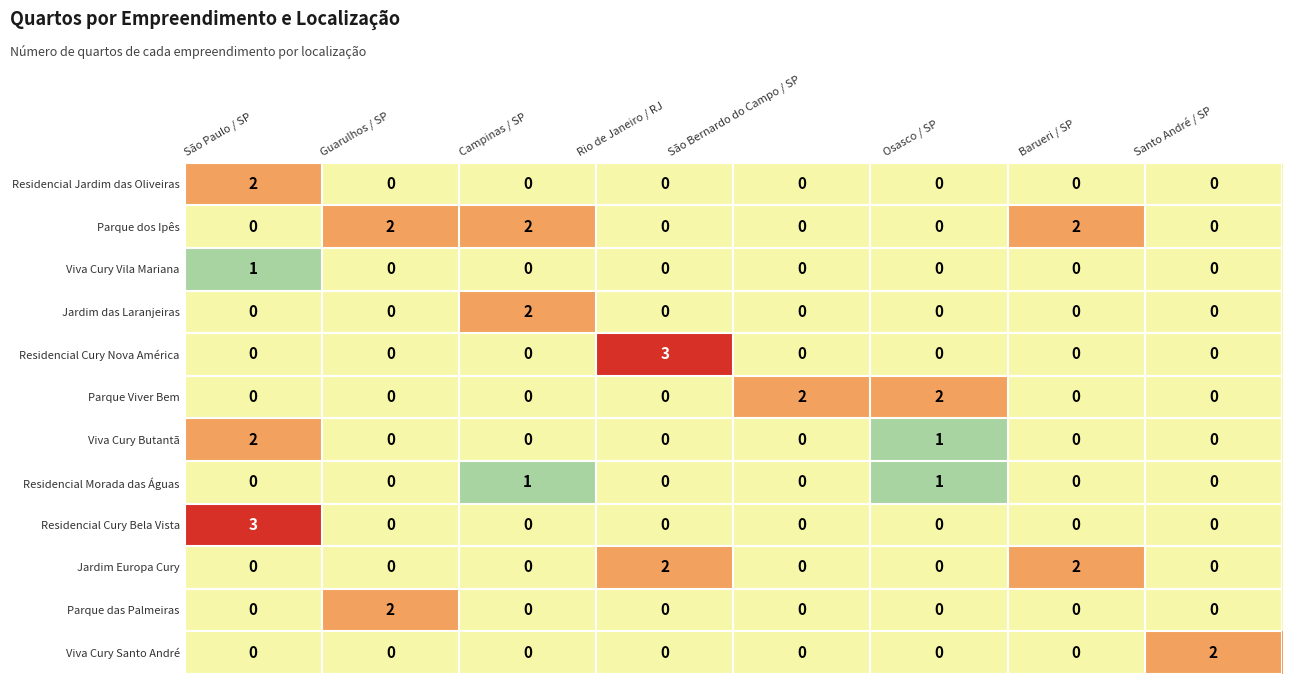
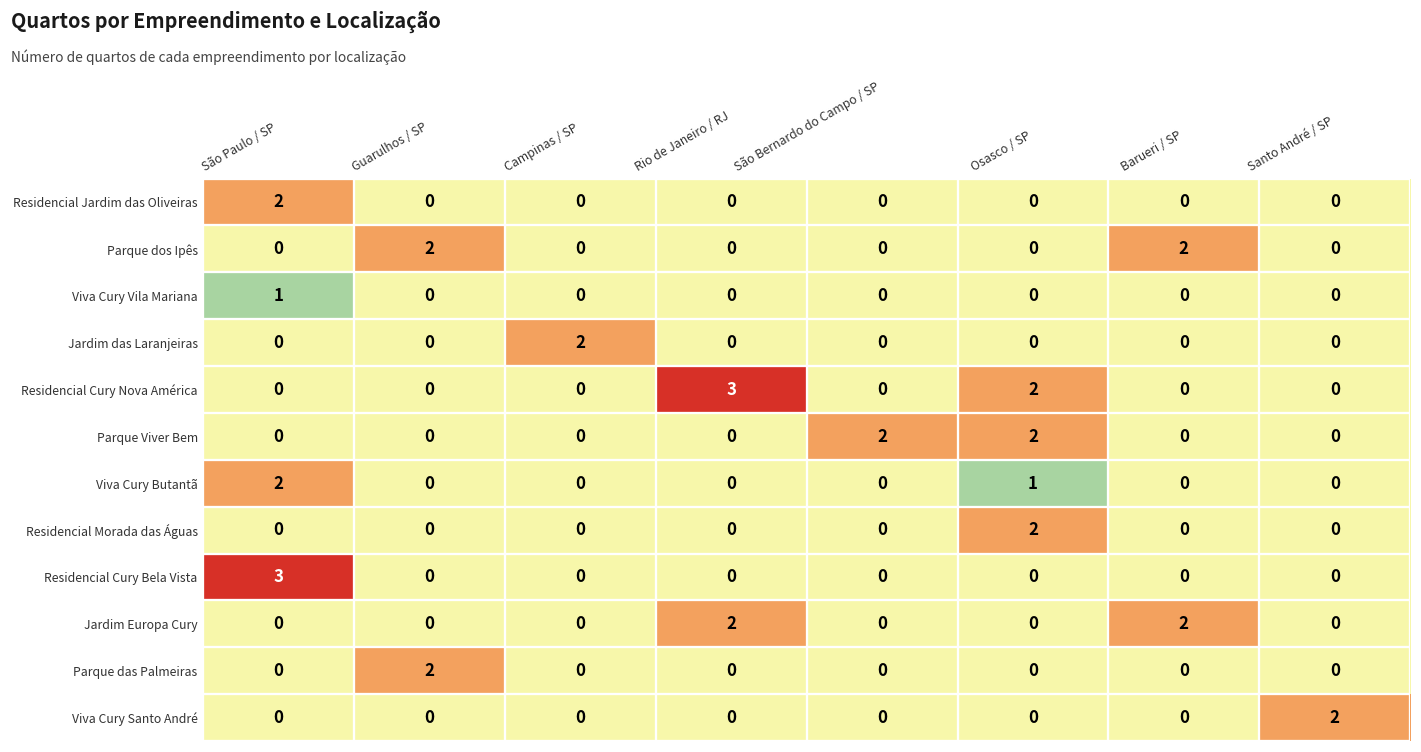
  {
    "Residencial Jardim das Oliveiras": {
      "São Paulo / SP": 2,
      "Guarulhos / SP": 0,
      "Campinas / SP": 0,
      "Rio de Janeiro / RJ": 0,
      "São Bernardo do Campo / SP": 0,
      "Osasco / SP": 0,
      "Barueri / SP": 0,
      "Santo André / SP": 0
    },
    "Parque dos Ipês": {
      "São Paulo / SP": 0,
      "Guarulhos / SP": 2,
-     "Campinas / SP": 2,
+     "Campinas / SP": 0,
      "Rio de Janeiro / RJ": 0,
      "São Bernardo do Campo / SP": 0,
      "Osasco / SP": 0,
      "Barueri / SP": 2,
      "Santo André / SP": 0
    },
    "Viva Cury Vila Mariana": {
      "São Paulo / SP": 1,
      "Guarulhos / SP": 0,
      "Campinas / SP": 0,
      "Rio de Janeiro / RJ": 0,
      "São Bernardo do Campo / SP": 0,
      "Osasco / SP": 0,
      "Barueri / SP": 0,
      "Santo André / SP": 0
    },
    "Jardim das Laranjeiras": {
      "São Paulo / SP": 0,
      "Guarulhos / SP": 0,
      "Campinas / SP": 2,
      "Rio de Janeiro / RJ": 0,
      "São Bernardo do Campo / SP": 0,
      "Osasco / SP": 0,
      "Barueri / SP": 0,
      "Santo André / SP": 0
    },
    "Residencial Cury Nova América": {
      "São Paulo / SP": 0,
      "Guarulhos / SP": 0,
      "Campinas / SP": 0,
      "Rio de Janeiro / RJ": 3,
      "São Bernardo do Campo / SP": 0,
-     "Osasco / SP": 0,
+     "Osasco / SP": 2,
      "Barueri / SP": 0,
      "Santo André / SP": 0
    },
    "Parque Viver Bem": {
      "São Paulo / SP": 0,
      "Guarulhos / SP": 0,
      "Campinas / SP": 0,
      "Rio de Janeiro / RJ": 0,
      "São Bernardo do Campo / SP": 2,
      "Osasco / SP": 2,
      "Barueri / SP": 0,
      "Santo André / SP": 0
    },
    "Viva Cury Butantã": {
      "São Paulo / SP": 2,
      "Guarulhos / SP": 0,
      "Campinas / SP": 0,
      "Rio de Janeiro / RJ": 0,
      "São Bernardo do Campo / SP": 0,
      "Osasco / SP": 1,
      "Barueri / SP": 0,
      "Santo André / SP": 0
    },
    "Residencial Morada das Águas": {
      "São Paulo / SP": 0,
      "Guarulhos / SP": 0,
-     "Campinas / SP": 1,
+     "Campinas / SP": 0,
      "Rio de Janeiro / RJ": 0,
      "São Bernardo do Campo / SP": 0,
-     "Osasco / SP": 1,
+     "Osasco / SP": 2,
      "Barueri / SP": 0,
      "Santo André / SP": 0
    },
    "Residencial Cury Bela Vista": {
      "São Paulo / SP": 3,
      "Guarulhos / SP": 0,
      "Campinas / SP": 0,
      "Rio de Janeiro / RJ": 0,
      "São Bernardo do Campo / SP": 0,
      "Osasco / SP": 0,
      "Barueri / SP": 0,
      "Santo André / SP": 0
    },
    "Jardim Europa Cury": {
      "São Paulo / SP": 0,
      "Guarulhos / SP": 0,
      "Campinas / SP": 0,
      "Rio de Janeiro / RJ": 2,
      "São Bernardo do Campo / SP": 0,
      "Osasco / SP": 0,
      "Barueri / SP": 2,
      "Santo André / SP": 0
    },
    "Parque das Palmeiras": {
      "São Paulo / SP": 0,
      "Guarulhos / SP": 2,
      "Campinas / SP": 0,
      "Rio de Janeiro / RJ": 0,
      "São Bernardo do Campo / SP": 0,
      "Osasco / SP": 0,
      "Barueri / SP": 0,
      "Santo André / SP": 0
    },
    "Viva Cury Santo André": {
      "São Paulo / SP": 0,
      "Guarulhos / SP": 0,
      "Campinas / SP": 0,
      "Rio de Janeiro / RJ": 0,
      "São Bernardo do Campo / SP": 0,
      "Osasco / SP": 0,
      "Barueri / SP": 0,
      "Santo André / SP": 2
    }
  }
